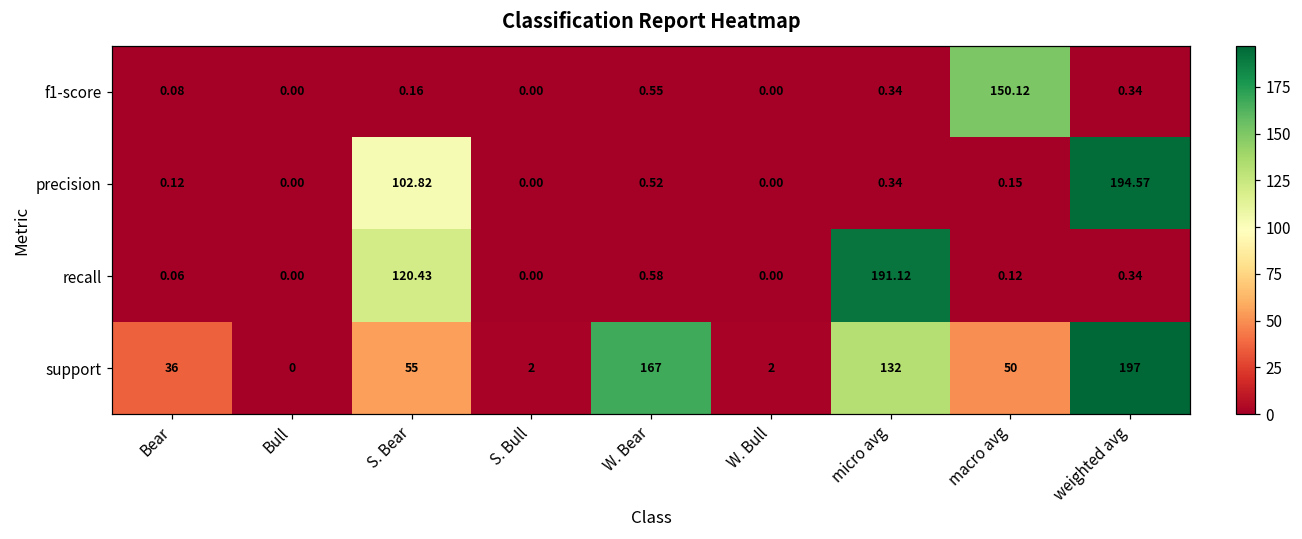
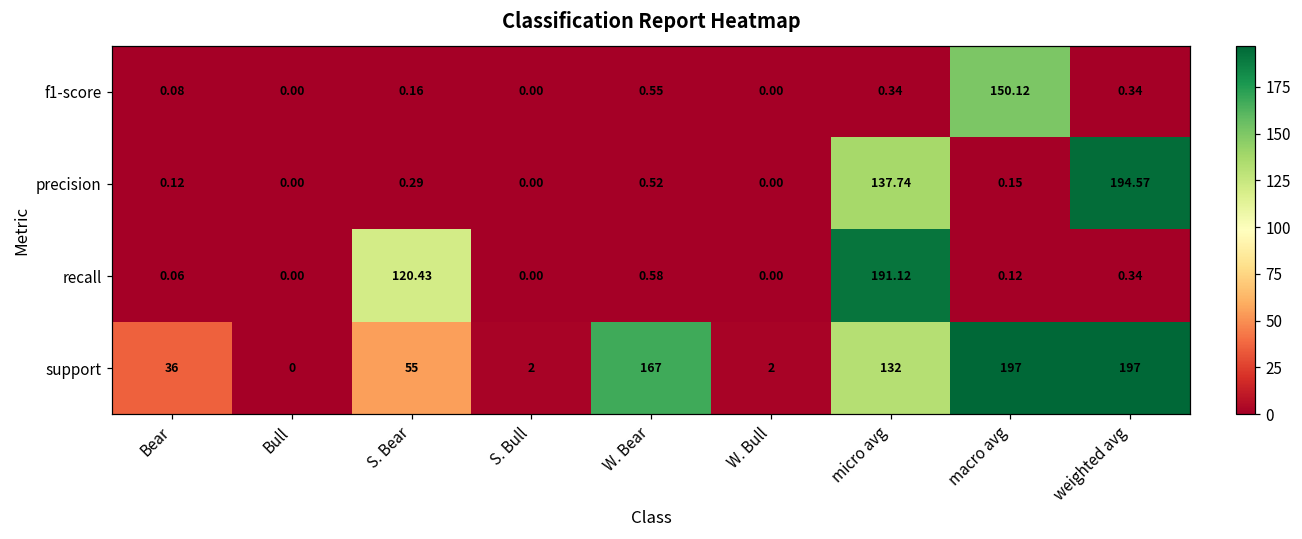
  {
    "f1-score": {
      "Bear": 0.08,
      "Bull": 0.00,
      "S. Bear": 0.16,
      "S. Bull": 0.00,
      "W. Bear": 0.55,
      "W. Bull": 0.00,
      "micro avg": 0.34,
      "macro avg": 150.12,
      "weighted avg": 0.34
    },
    "precision": {
      "Bear": 0.12,
      "Bull": 0.00,
-     "S. Bear": 102.82,
+     "S. Bear": 0.29,
      "S. Bull": 0.00,
      "W. Bear": 0.52,
      "W. Bull": 0.00,
-     "micro avg": 0.34,
+     "micro avg": 137.74,
      "macro avg": 0.15,
      "weighted avg": 194.57
    },
    "recall": {
      "Bear": 0.06,
      "Bull": 0.00,
      "S. Bear": 120.43,
      "S. Bull": 0.00,
      "W. Bear": 0.58,
      "W. Bull": 0.00,
      "micro avg": 191.12,
      "macro avg": 0.12,
      "weighted avg": 0.34
    },
    "support": {
      "Bear": 36,
      "Bull": 0,
      "S. Bear": 55,
      "S. Bull": 2,
      "W. Bear": 167,
      "W. Bull": 2,
      "micro avg": 132,
-     "macro avg": 50,
+     "macro avg": 197,
      "weighted avg": 197
    }
  }
